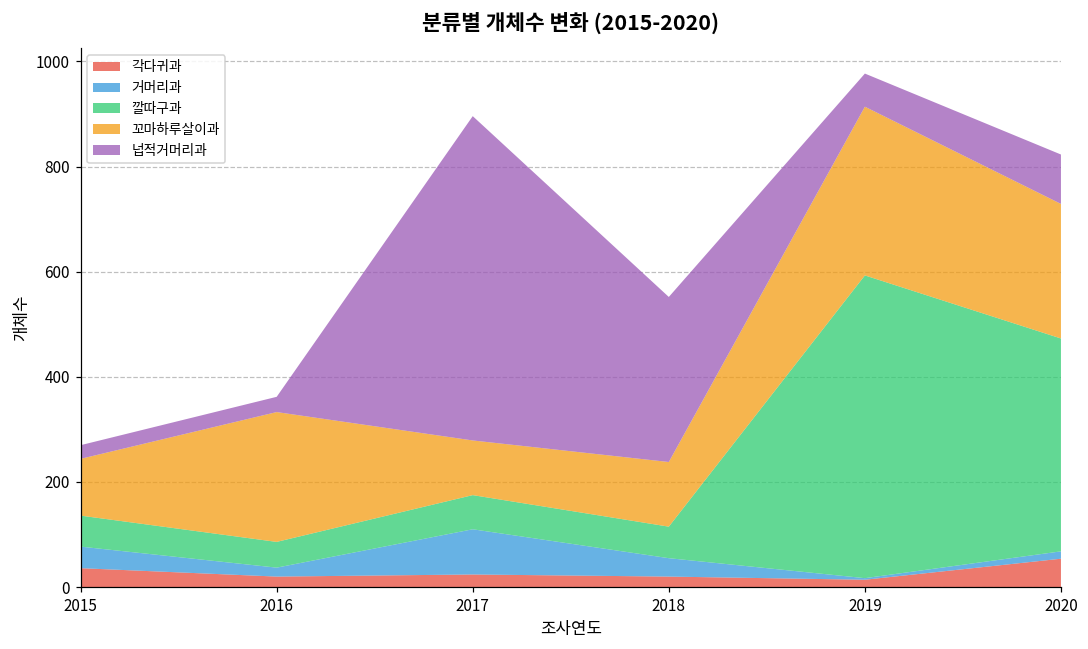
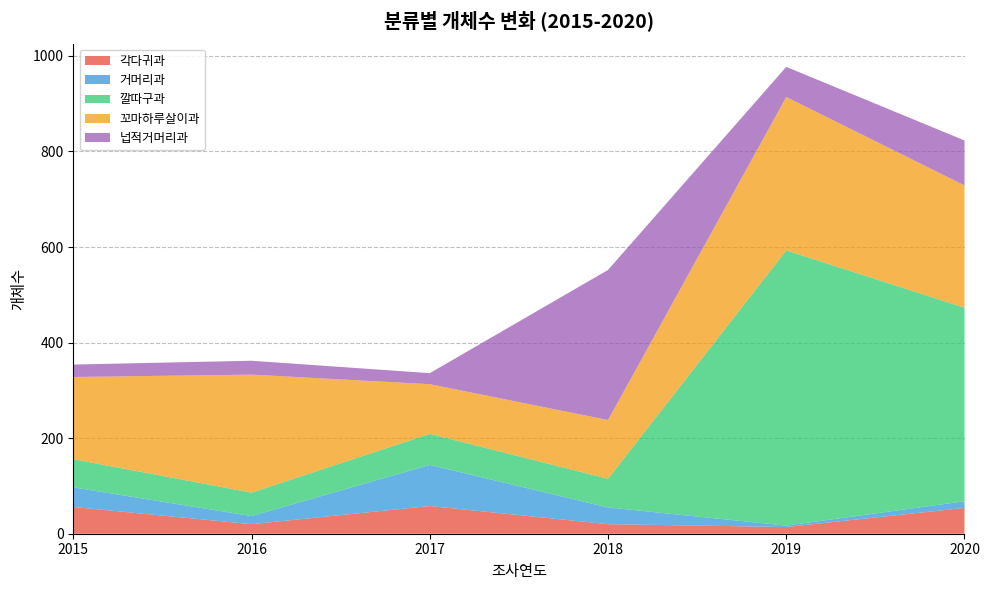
  {
    "각다귀과": {
-     "2015": 40,
+     "2015": 60,
      "2016": 20,
-     "2017": 20,
+     "2017": 60,
      "2018": 20,
      "2020": 50
    },
    "거머리과": {
      "2015": 40,
      "2016": 20,
      "2017": 90,
      "2018": 40,
      "2020": 10
    },
    "깔따구과": {
      "2015": 60,
      "2016": 50,
      "2017": 70,
      "2018": 60,
      "2019": 580,
      "2020": 410
    },
    "꼬마하루살이과": {
-     "2015": 110,
+     "2015": 170,
      "2016": 250,
      "2017": 100,
      "2018": 120,
      "2019": 320,
      "2020": 260
    },
    "넙적거머리과": {
      "2015": 30,
      "2016": 30,
-     "2017": 620,
+     "2017": 20,
      "2018": 310,
      "2019": 60,
      "2020": 90
    }
  }
